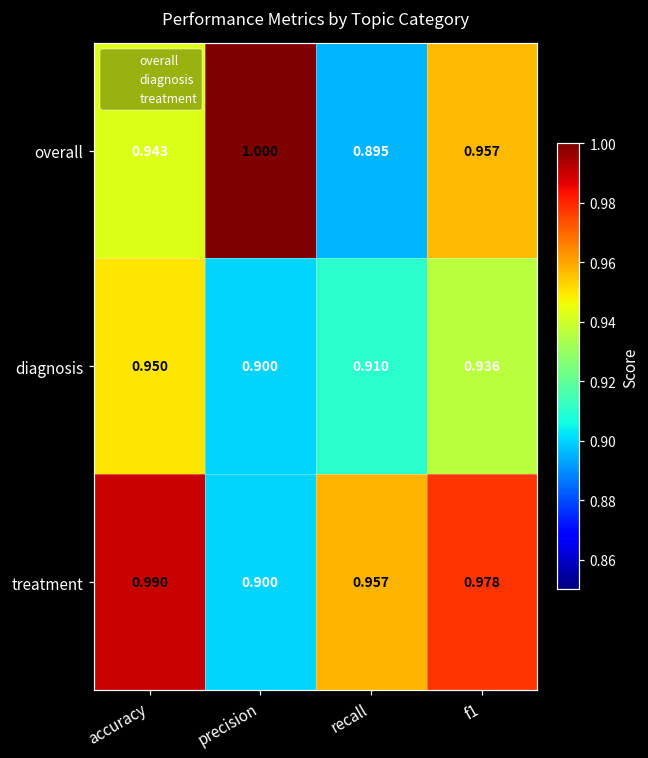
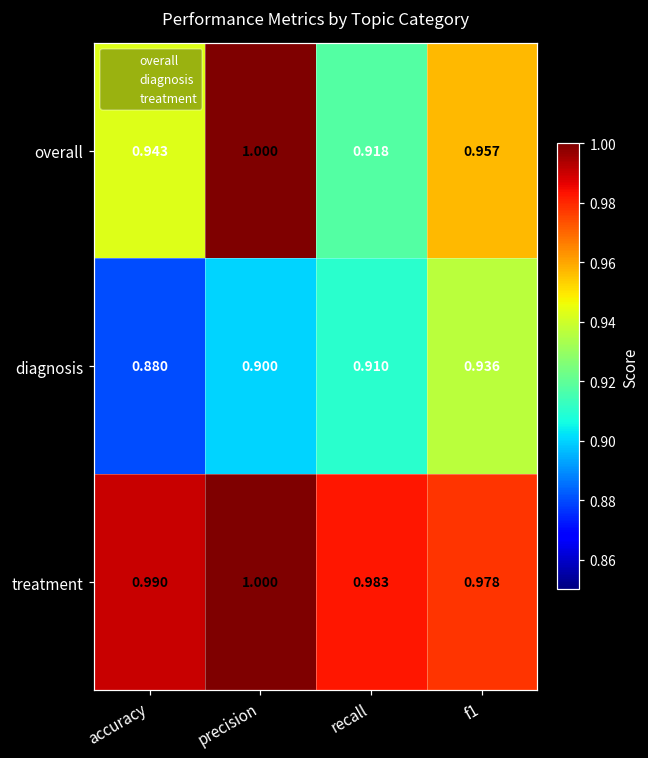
  {
    "overall": {
      "accuracy": 0.943,
      "precision": 1.000,
-     "recall": 0.895,
+     "recall": 0.918,
      "f1": 0.957
    },
    "diagnosis": {
-     "accuracy": 0.950,
+     "accuracy": 0.880,
      "precision": 0.900,
      "recall": 0.910,
      "f1": 0.936
    },
    "treatment": {
      "accuracy": 0.990,
-     "precision": 0.900,
-     "recall": 0.957,
+     "precision": 1.000,
+     "recall": 0.983,
      "f1": 0.978
    }
  }
